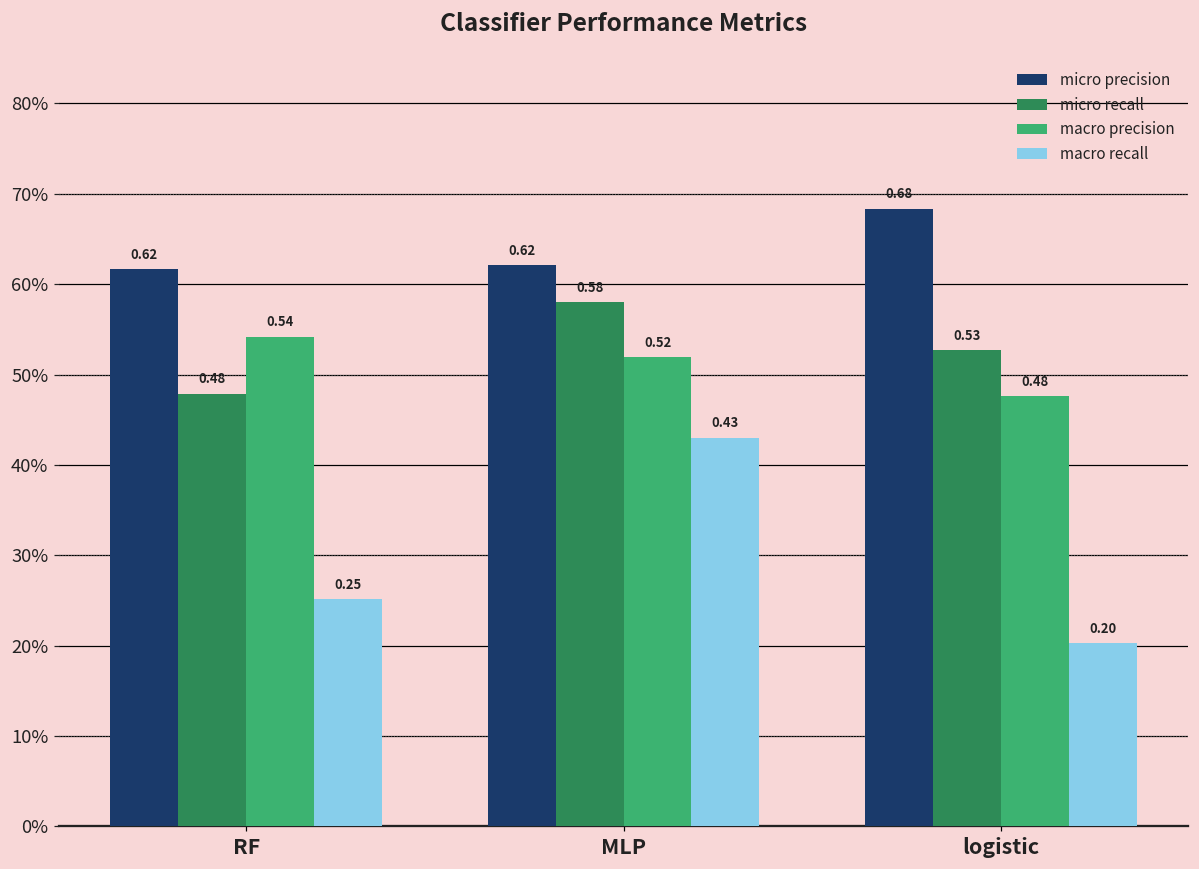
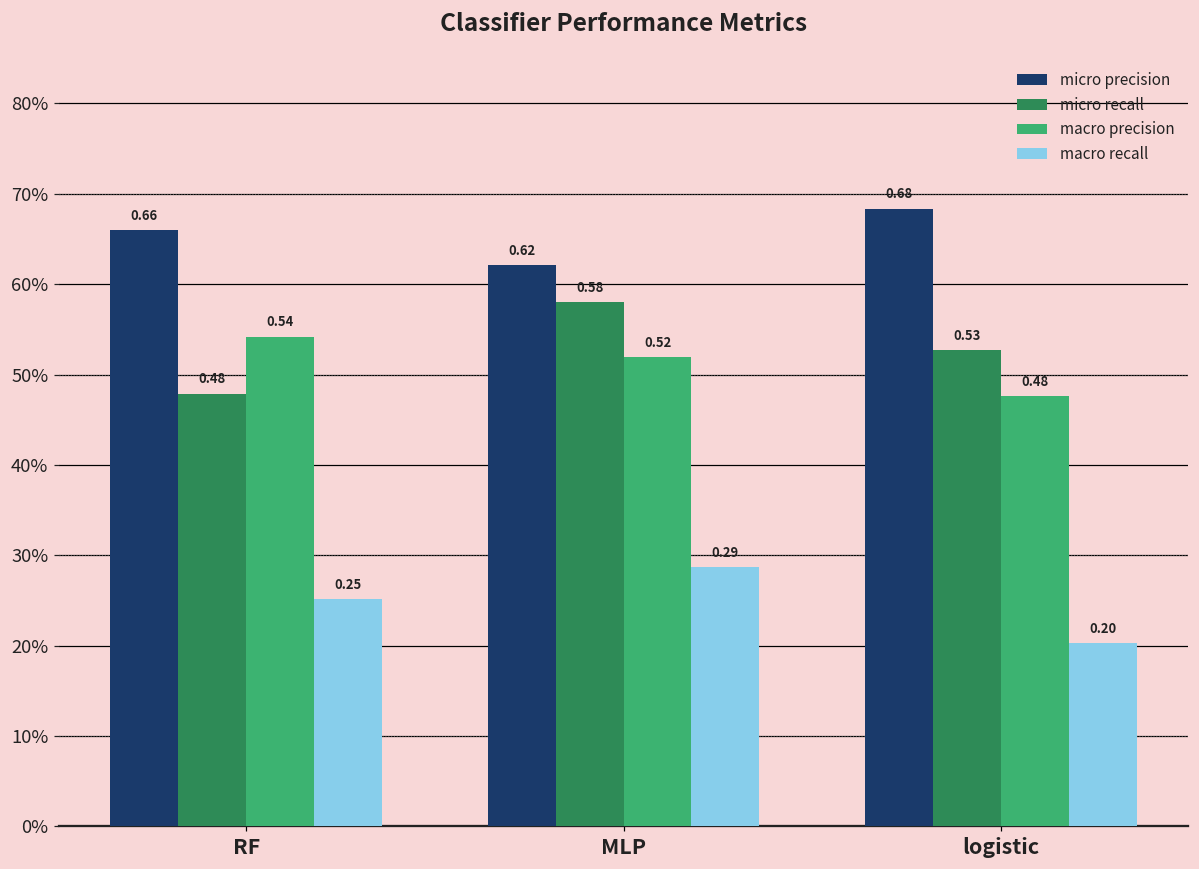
  {
    "micro precision": {
-     "RF": 0.62,
+     "RF": 0.66,
      "MLP": 0.62,
      "logistic": 0.68
    },
    "macro recall": {
      "RF": 0.25,
-     "MLP": 0.43,
+     "MLP": 0.29,
      "logistic": 0.20
    }
  }
